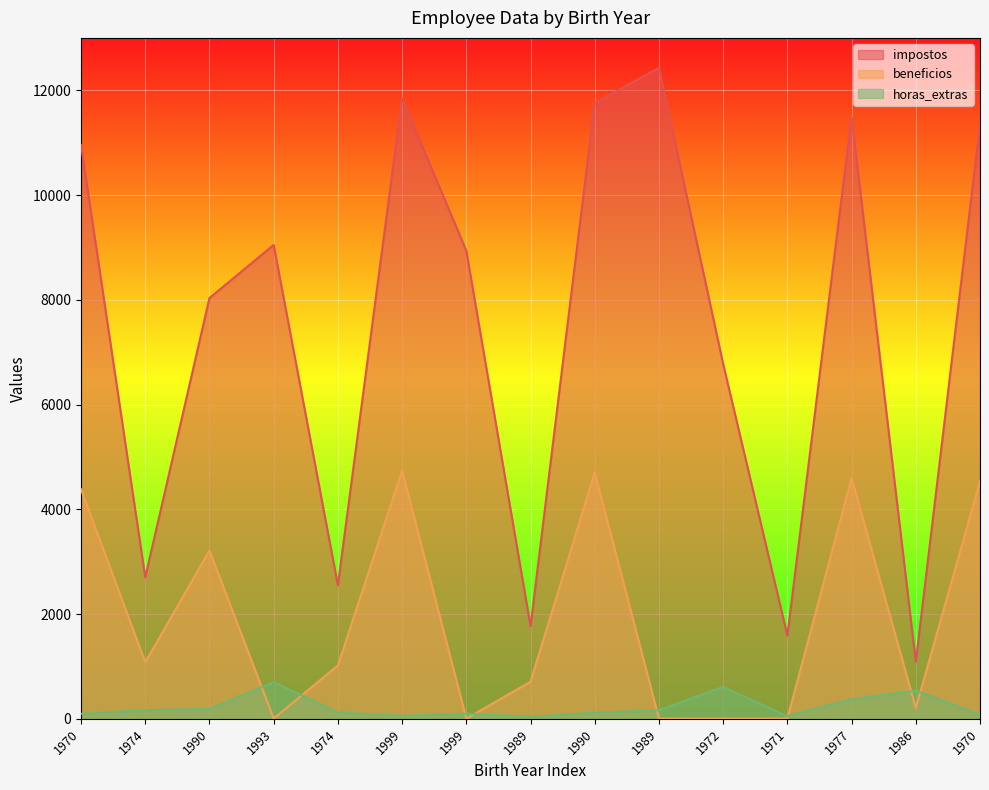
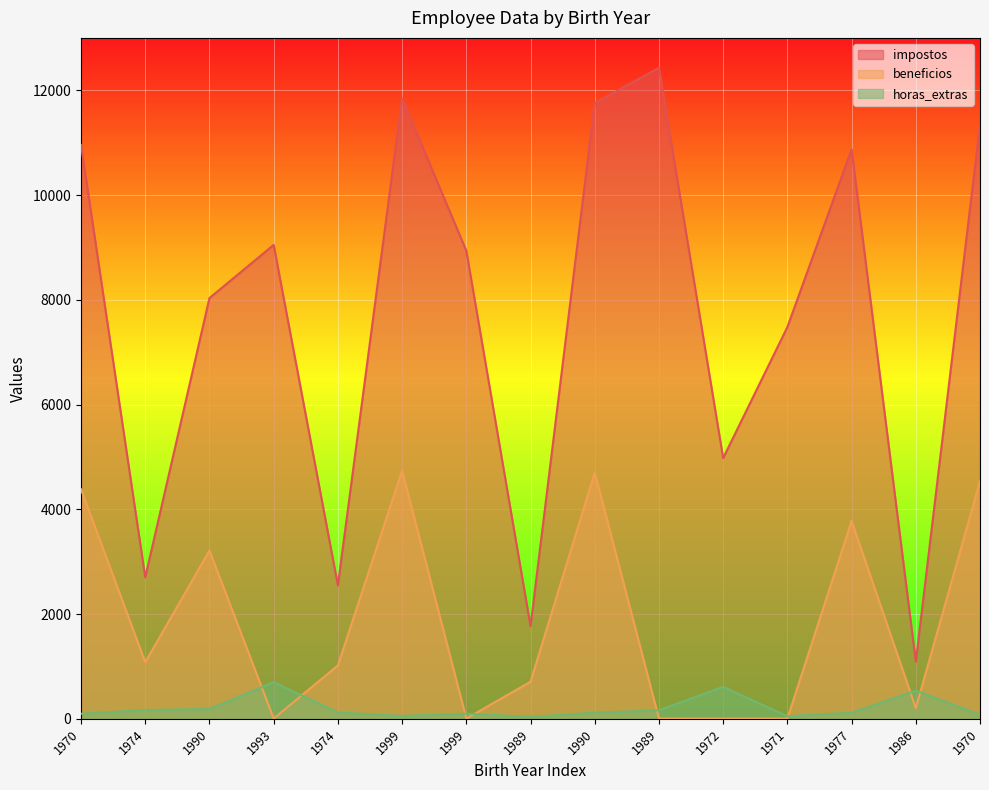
  {
    "impostos": {
      "1993": 9000,
-     "1972": 6800,
-     "1971": 1600,
-     "1977": 11500,
+     "1972": 5000,
+     "1971": 7500,
+     "1977": 10900,
      "1986": 1100
    },
    "beneficios": {
      "1993": 0,
      "1972": 0,
-     "1977": 4600,
+     "1977": 3800,
      "1986": 200
    },
    "horas_extras": {
      "1993": 700,
      "1972": 600,
-     "1977": 400,
+     "1977": 100,
      "1986": 500
    }
  }
